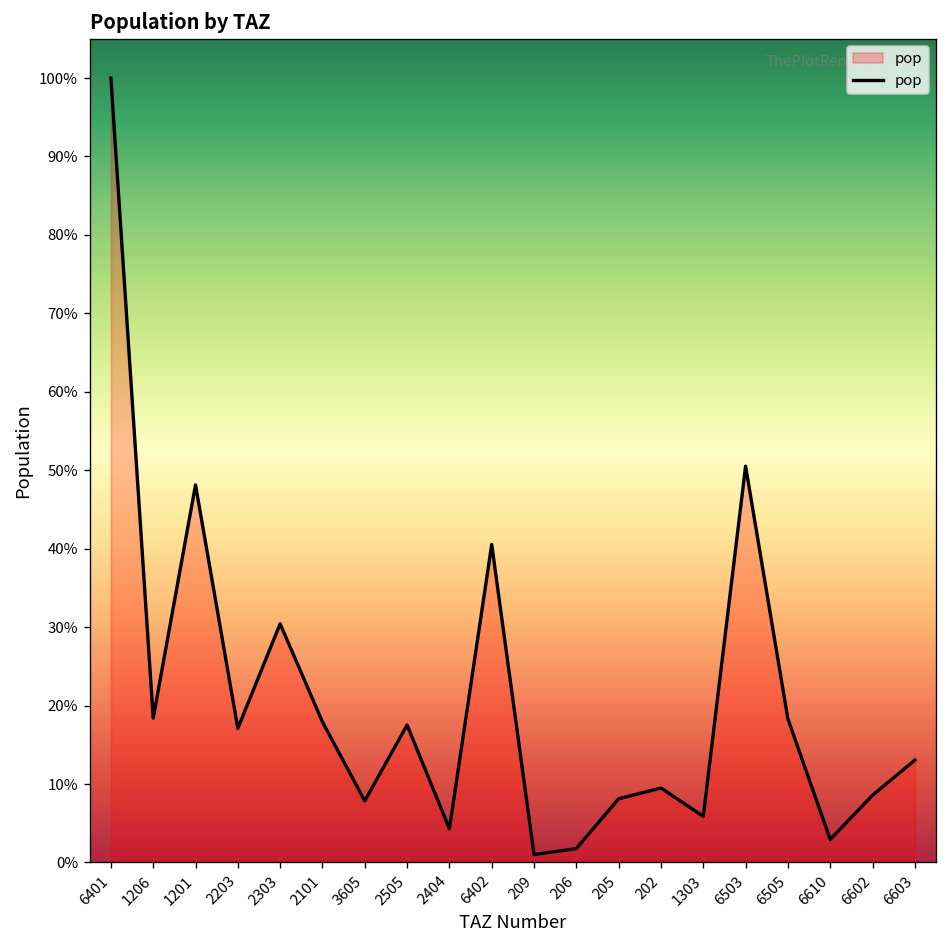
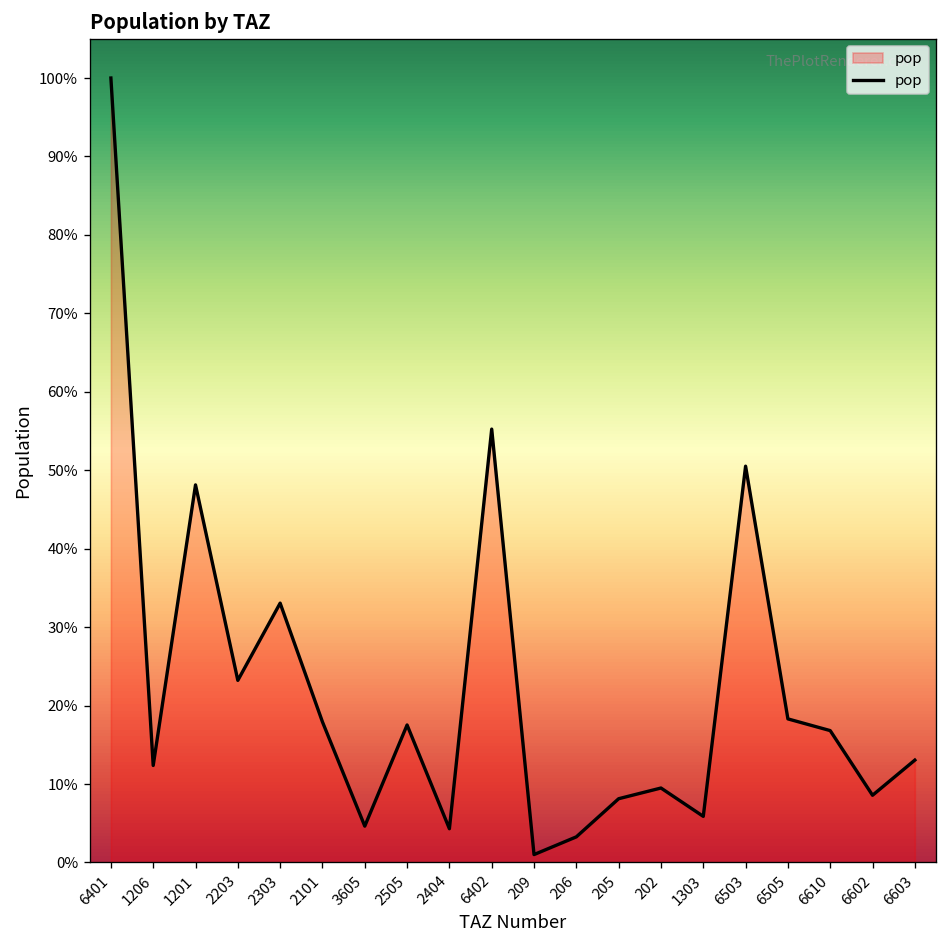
  {
    "6401": "100%",
-   "1206": "18%",
+   "1206": "12%",
    "1201": "48%",
-   "2203": "17%",
-   "2303": "30%",
+   "2203": "23%",
+   "2303": "33%",
    "2101": "18%",
-   "3605": "8%",
+   "3605": "5%",
    "2505": "18%",
    "2404": "4%",
-   "6402": "41%",
+   "6402": "55%",
    "209": "1%",
-   "206": "2%",
+   "206": "3%",
    "205": "8%",
    "202": "9%",
    "1303": "6%",
    "6503": "51%",
    "6505": "18%",
-   "6610": "3%",
+   "6610": "17%",
    "6602": "9%",
    "6603": "13%"
  }
